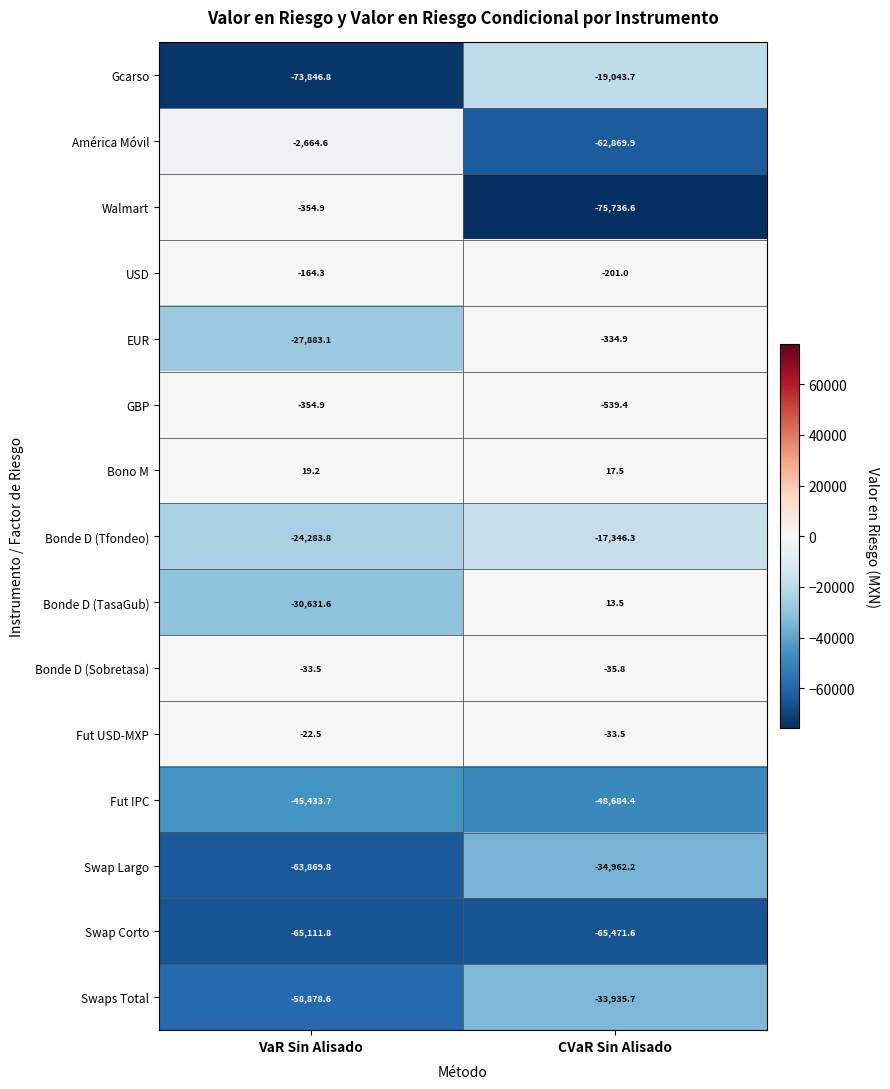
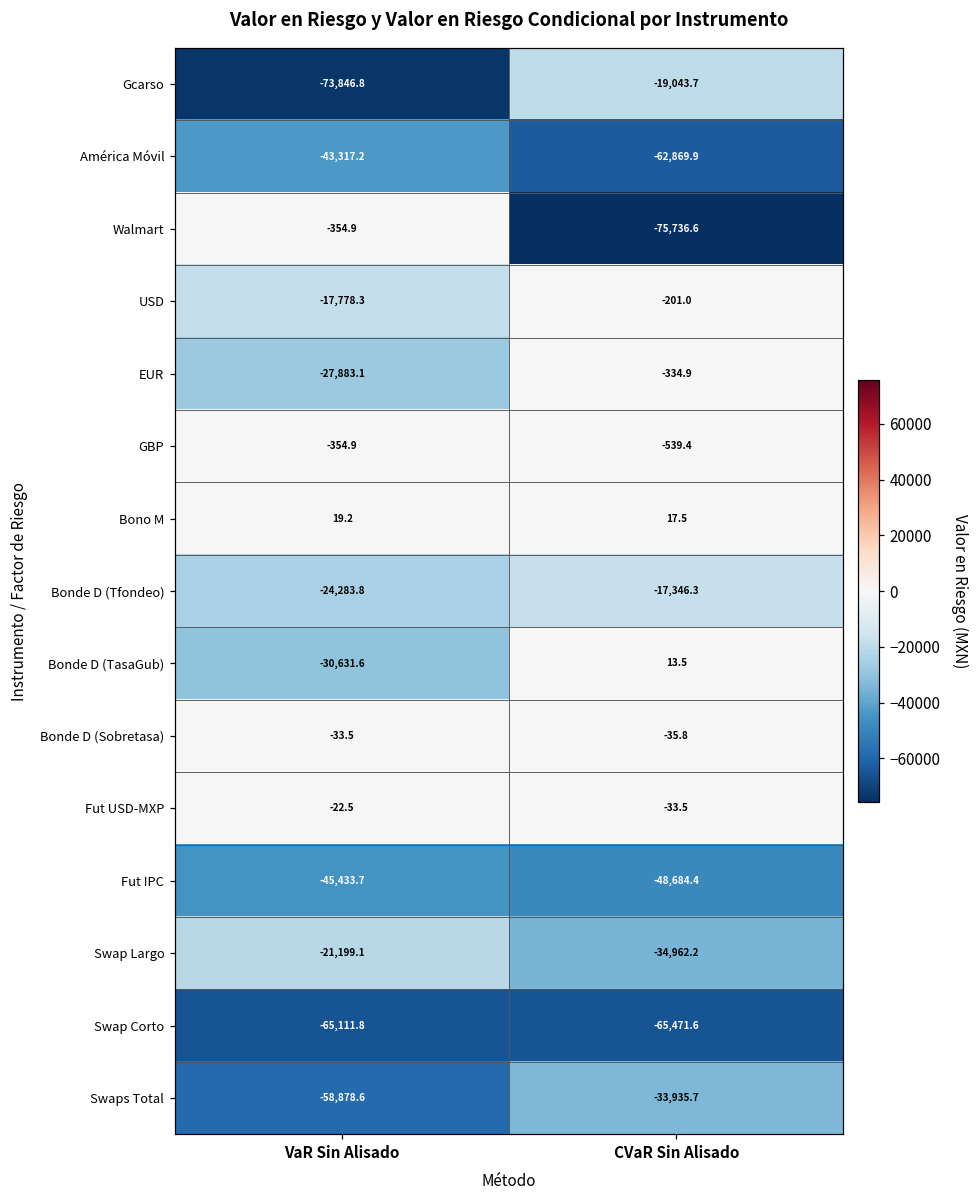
  {
    "Gcarso": {
      "VaR Sin Alisado": "-73,846.8",
      "CVaR Sin Alisado": "-19,043.7"
    },
    "América Móvil": {
-     "VaR Sin Alisado": "-2,664.6",
+     "VaR Sin Alisado": "-43,317.2",
      "CVaR Sin Alisado": "-62,869.9"
    },
    "Walmart": {
      "VaR Sin Alisado": "-354.9",
      "CVaR Sin Alisado": "-75,736.6"
    },
    "USD": {
-     "VaR Sin Alisado": "-164.3",
+     "VaR Sin Alisado": "-17,778.3",
      "CVaR Sin Alisado": "-201.0"
    },
    "EUR": {
      "VaR Sin Alisado": "-27,883.1",
      "CVaR Sin Alisado": "-334.9"
    },
    "GBP": {
      "VaR Sin Alisado": "-354.9",
      "CVaR Sin Alisado": "-539.4"
    },
    "Bono M": {
      "VaR Sin Alisado": "19.2",
      "CVaR Sin Alisado": "17.5"
    },
    "Bonde D (Tfondeo)": {
      "VaR Sin Alisado": "-24,283.8",
      "CVaR Sin Alisado": "-17,346.3"
    },
    "Bonde D (TasaGub)": {
      "VaR Sin Alisado": "-30,631.6",
      "CVaR Sin Alisado": "13.5"
    },
    "Bonde D (Sobretasa)": {
      "VaR Sin Alisado": "-33.5",
      "CVaR Sin Alisado": "-35.8"
    },
    "Fut USD-MXP": {
      "VaR Sin Alisado": "-22.5",
      "CVaR Sin Alisado": "-33.5"
    },
    "Fut IPC": {
      "VaR Sin Alisado": "-45,433.7",
      "CVaR Sin Alisado": "-48,684.4"
    },
    "Swap Largo": {
-     "VaR Sin Alisado": "-63,869.8",
+     "VaR Sin Alisado": "-21,199.1",
      "CVaR Sin Alisado": "-34,962.2"
    },
    "Swap Corto": {
      "VaR Sin Alisado": "-65,111.8",
      "CVaR Sin Alisado": "-65,471.6"
    },
    "Swaps Total": {
      "VaR Sin Alisado": "-58,878.6",
      "CVaR Sin Alisado": "-33,935.7"
    }
  }
